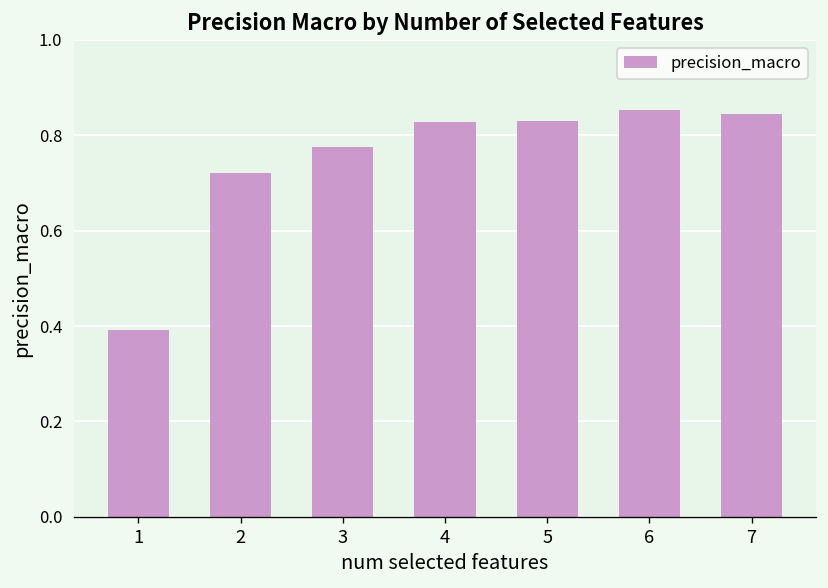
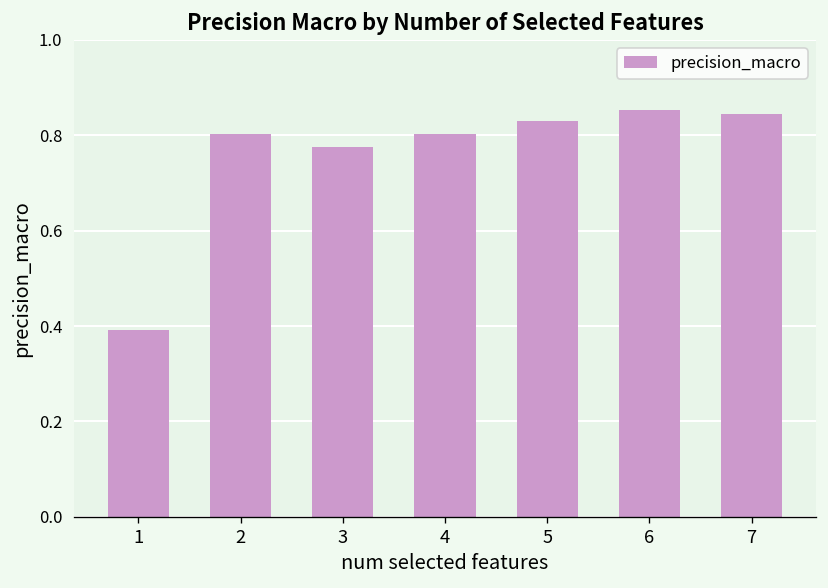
  {
    "1": 0.39,
-   "2": 0.72,
+   "2": 0.80,
    "3": 0.78,
-   "4": 0.83,
+   "4": 0.80,
    "5": 0.83,
    "6": 0.85,
    "7": 0.84
  }
